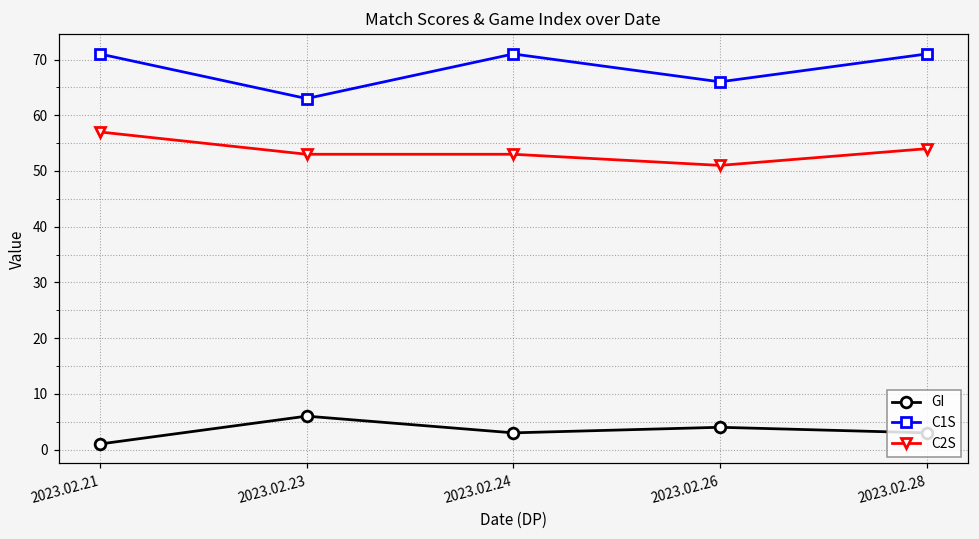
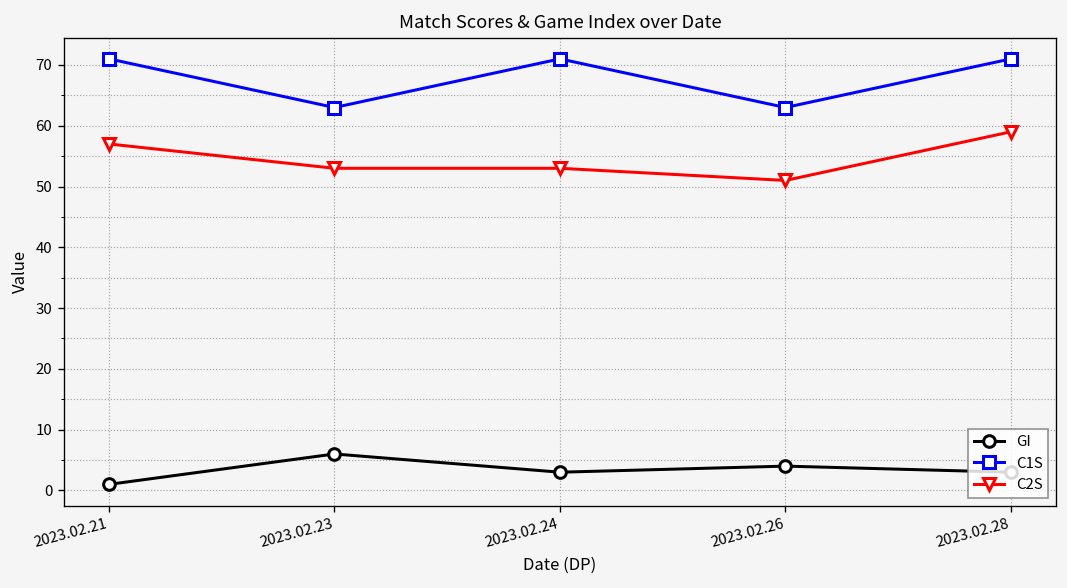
  {
    "GI": {
      "2023.02.21": 1,
      "2023.02.23": 6,
      "2023.02.24": 3,
      "2023.02.26": 4
    },
    "C1S": {
      "2023.02.21": 71,
      "2023.02.23": 63,
      "2023.02.24": 71,
-     "2023.02.26": 66,
+     "2023.02.26": 63,
      "2023.02.28": 71
    },
    "C2S": {
      "2023.02.21": 57,
      "2023.02.23": 53,
      "2023.02.24": 53,
      "2023.02.26": 51,
-     "2023.02.28": 54
+     "2023.02.28": 59
    }
  }
